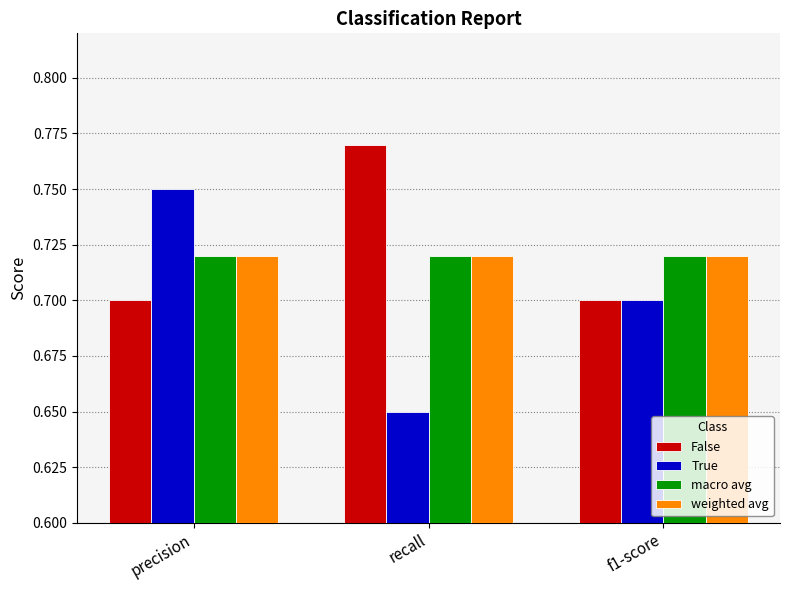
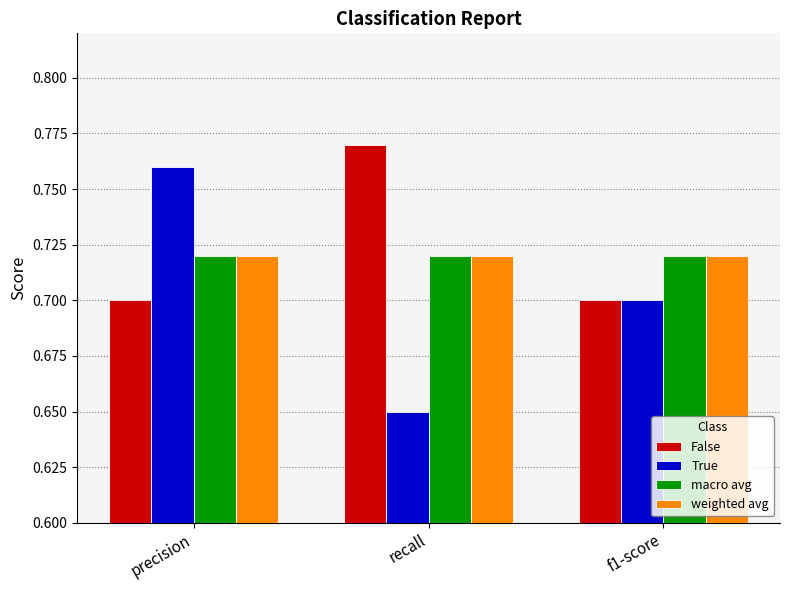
  {
    "False": {
      "precision": 0.70,
      "recall": 0.77,
      "f1-score": 0.70
    },
    "True": {
-     "precision": 0.75,
+     "precision": 0.76,
      "recall": 0.65,
      "f1-score": 0.70
    },
    "macro avg": {
      "precision": 0.72,
      "recall": 0.72,
      "f1-score": 0.72
    },
    "weighted avg": {
      "precision": 0.72,
      "recall": 0.72,
      "f1-score": 0.72
    }
  }
